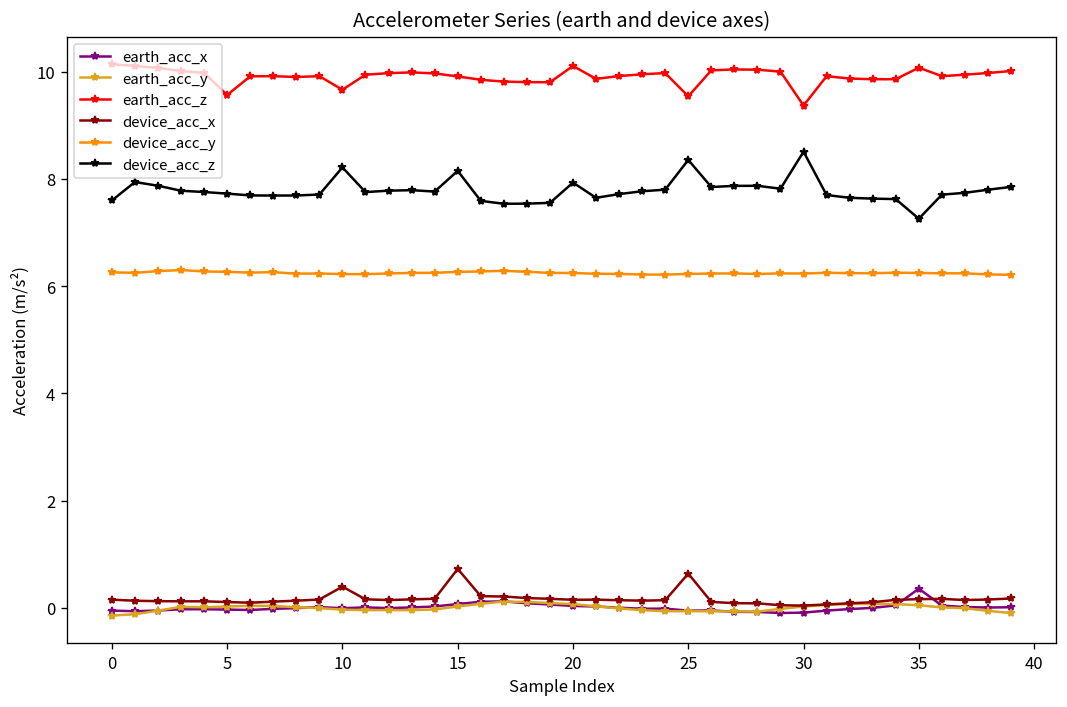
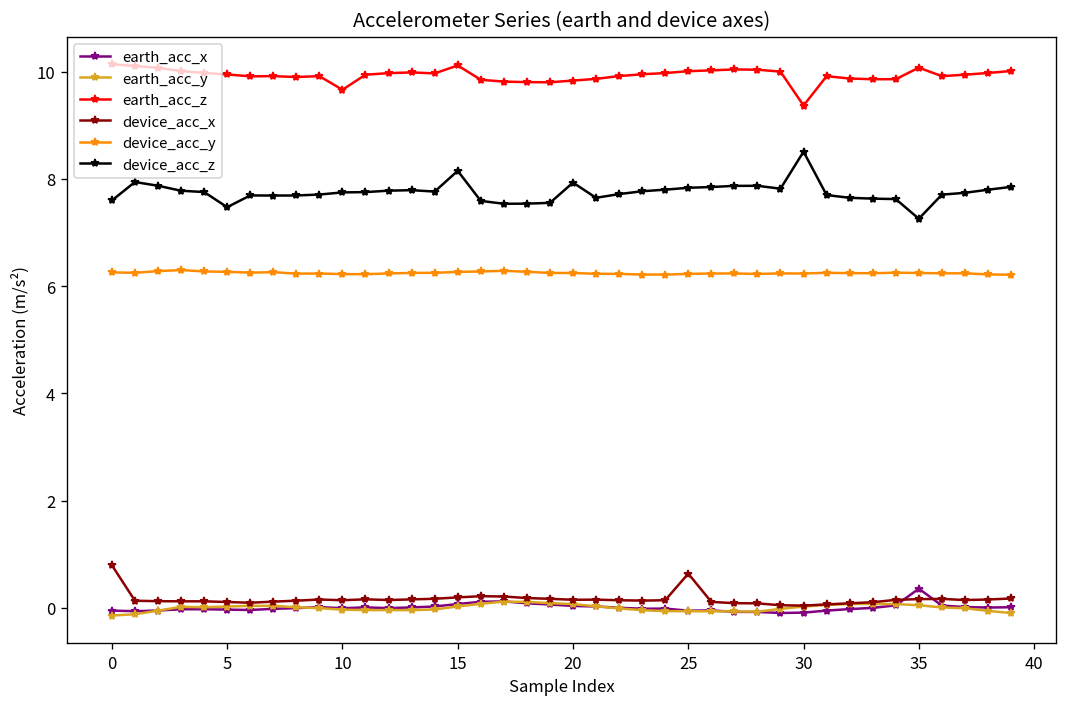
  {
    "earth_acc_x": {
      "0": -0.1,
      "30": -0.1,
      "35": 0.4
    },
    "earth_acc_z": {
-     "5": 9.6,
+     "5": 9.9,
      "10": 9.7,
-     "15": 9.9,
-     "20": 10.1,
-     "25": 9.5,
+     "15": 10.1,
+     "20": 9.8,
+     "25": 10.0,
      "30": 9.4,
      "35": 10.1
    },
    "device_acc_x": {
-     "0": 0.2,
+     "0": 0.8,
      "5": 0.1,
-     "10": 0.4,
-     "15": 0.7,
+     "10": 0.1,
+     "15": 0.2,
      "20": 0.2,
      "25": 0.6,
      "35": 0.2
    },
    "device_acc_z": {
      "0": 7.6,
-     "5": 7.7,
-     "10": 8.2,
+     "5": 7.5,
+     "10": 7.7,
      "15": 8.1,
      "20": 7.9,
-     "25": 8.4,
+     "25": 7.8,
      "30": 8.5,
      "35": 7.3
    }
  }
